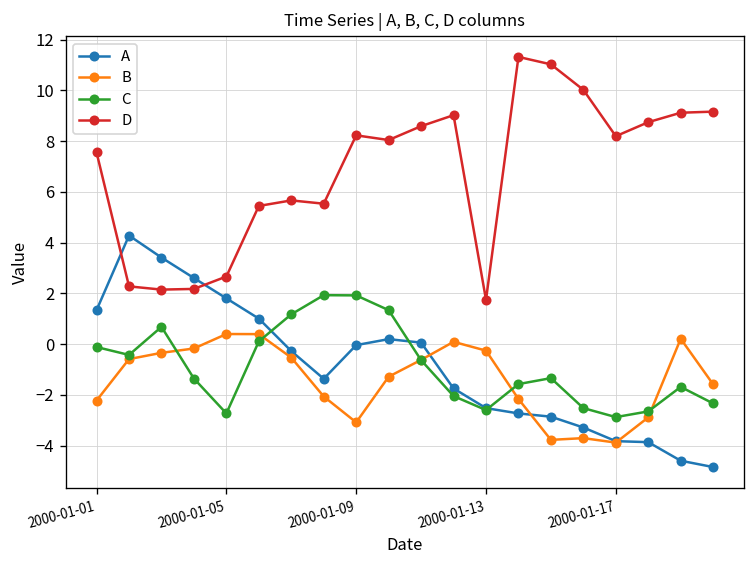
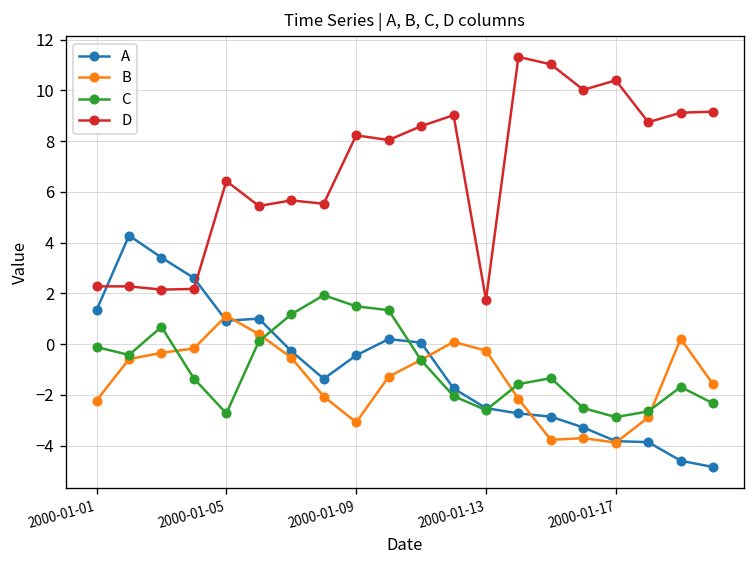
  {
    "A": {
      "2000-01-01": 1.3,
-     "2000-01-05": 1.8,
-     "2000-01-09": 0.0
+     "2000-01-05": 0.9,
+     "2000-01-09": -0.4
    },
    "B": {
      "2000-01-01": -2.2,
-     "2000-01-05": 0.4,
+     "2000-01-05": 1.1,
      "2000-01-09": -3.1,
      "2000-01-13": -0.3
    },
    "C": {
      "2000-01-01": -0.1,
      "2000-01-05": -2.7,
-     "2000-01-09": 1.9,
+     "2000-01-09": 1.5,
      "2000-01-17": -2.9
    },
    "D": {
-     "2000-01-01": 7.6,
-     "2000-01-05": 2.7,
+     "2000-01-01": 2.3,
+     "2000-01-05": 6.4,
      "2000-01-09": 8.2,
      "2000-01-13": 1.7,
-     "2000-01-17": 8.2
+     "2000-01-17": 10.4
    }
  }
